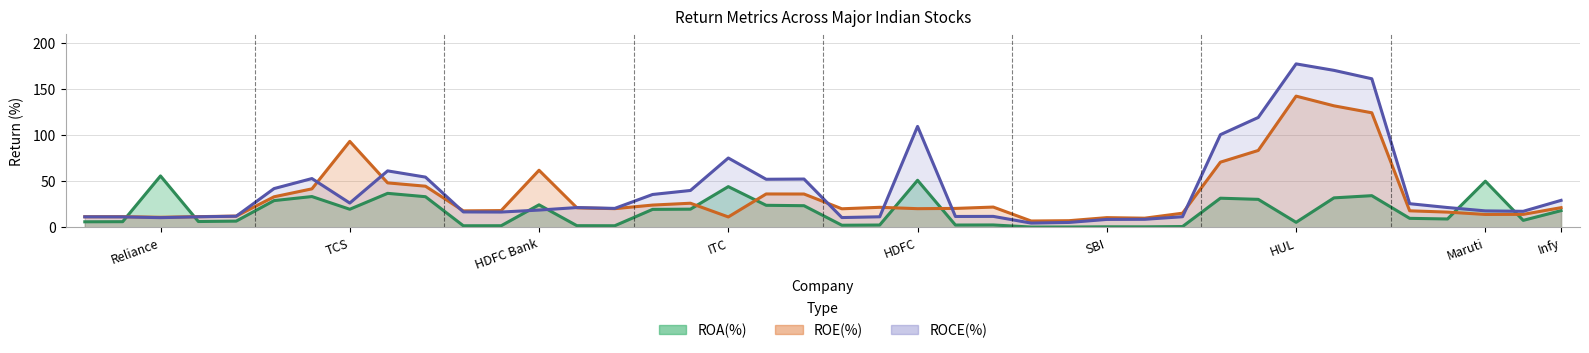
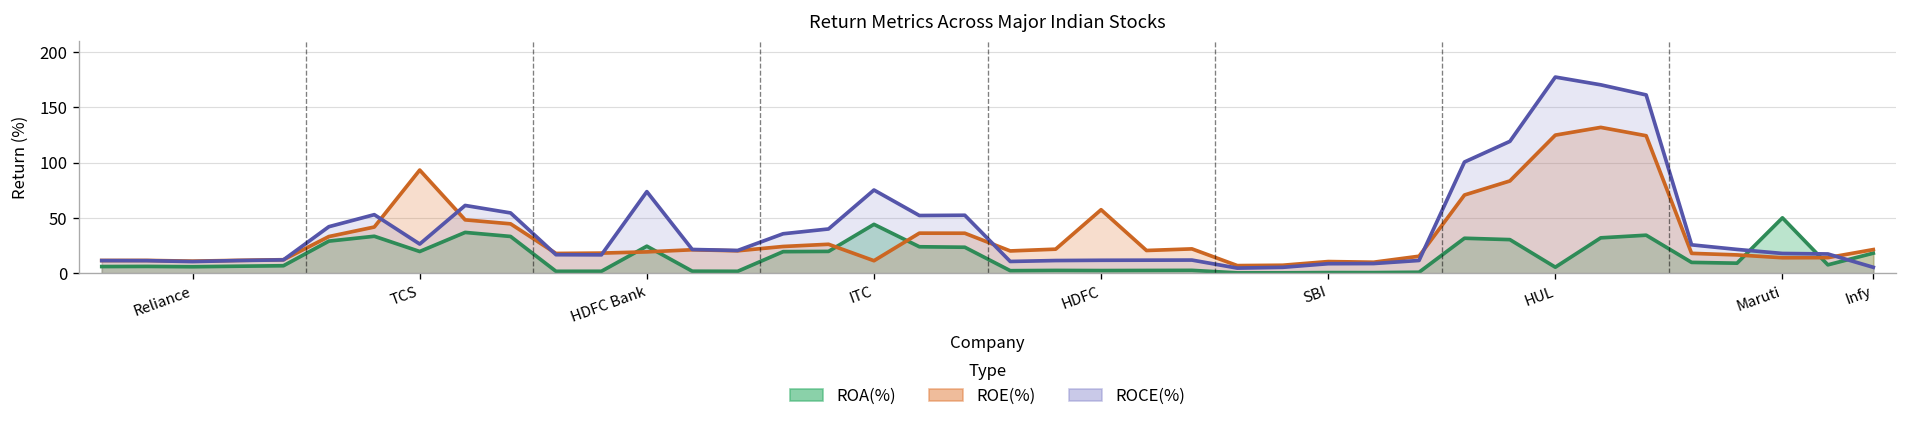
  {
    "ROA(%)": {
-     "Reliance": 60,
+     "Reliance": 10,
      "TCS": 20,
      "HDFC Bank": 20,
      "ITC": 40,
-     "HDFC": 50,
+     "HDFC": 0,
      "SBI": 0,
      "HUL": 10,
      "Maruti": 50,
      "Infy": 20
    },
    "ROE(%)": {
      "TCS": 90,
-     "HDFC Bank": 60,
+     "HDFC Bank": 20,
      "ITC": 10,
-     "HDFC": 20,
-     "HUL": 140,
+     "HDFC": 60,
+     "HUL": 120,
      "Maruti": 10,
      "Infy": 20
    },
    "ROCE(%)": {
      "TCS": 30,
-     "HDFC Bank": 20,
+     "HDFC Bank": 70,
      "ITC": 80,
-     "HDFC": 110,
+     "HDFC": 10,
      "HUL": 180,
      "Maruti": 20,
-     "Infy": 30
+     "Infy": 10
    }
  }
